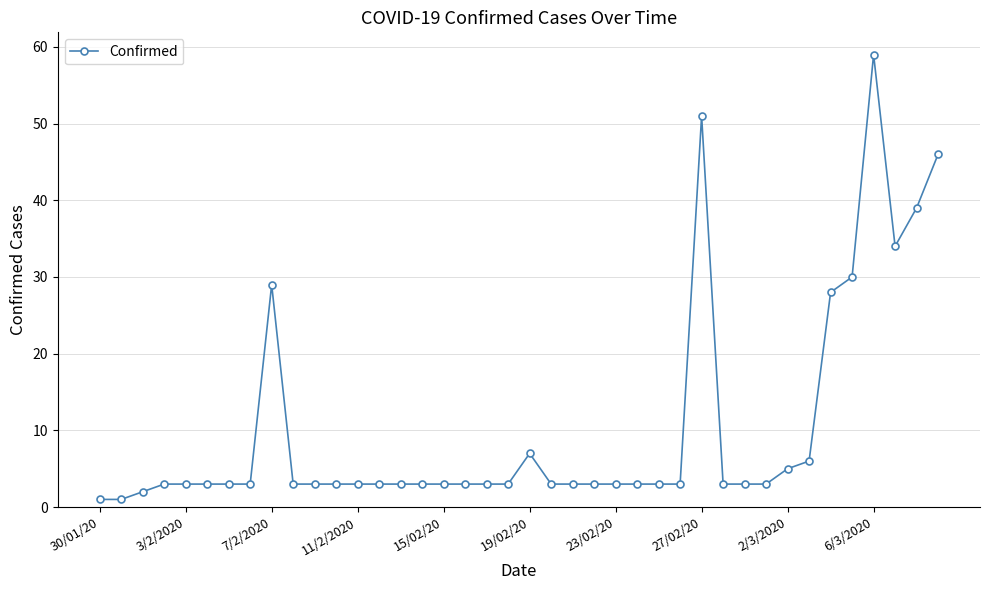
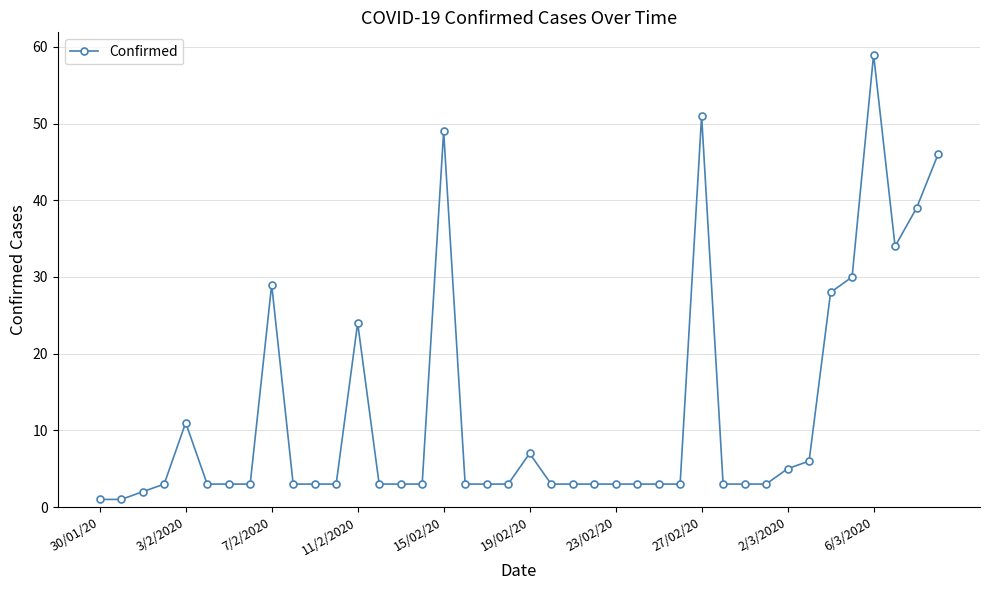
  {
    "30/01/20": 1,
-   "3/2/2020": 3,
+   "3/2/2020": 11,
    "7/2/2020": 29,
-   "11/2/2020": 3,
-   "15/02/20": 3,
+   "11/2/2020": 24,
+   "15/02/20": 49,
    "19/02/20": 7,
    "23/02/20": 3,
    "27/02/20": 51,
    "2/3/2020": 5,
    "6/3/2020": 59
  }
